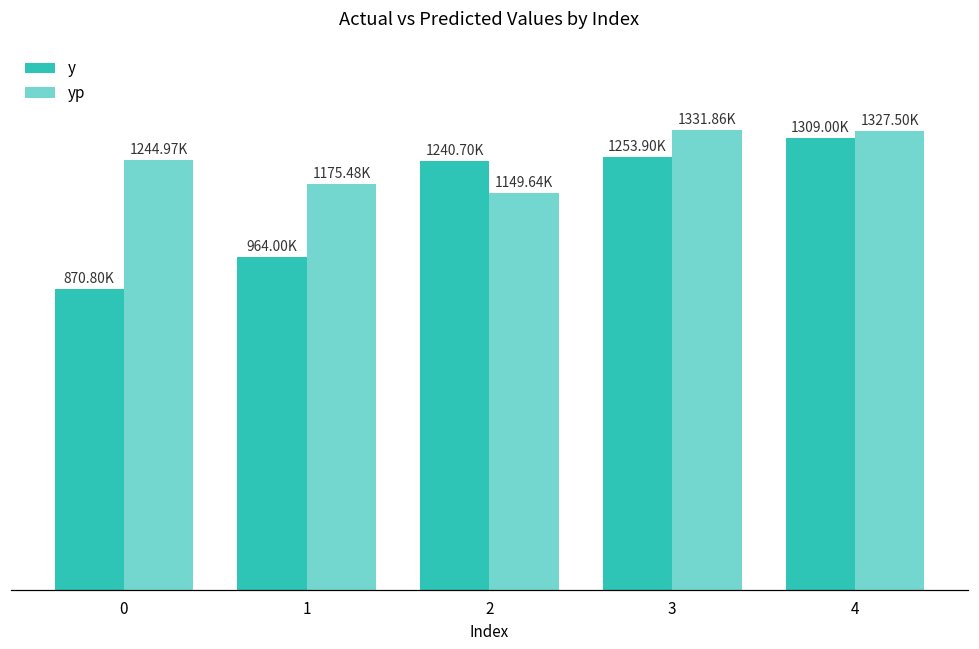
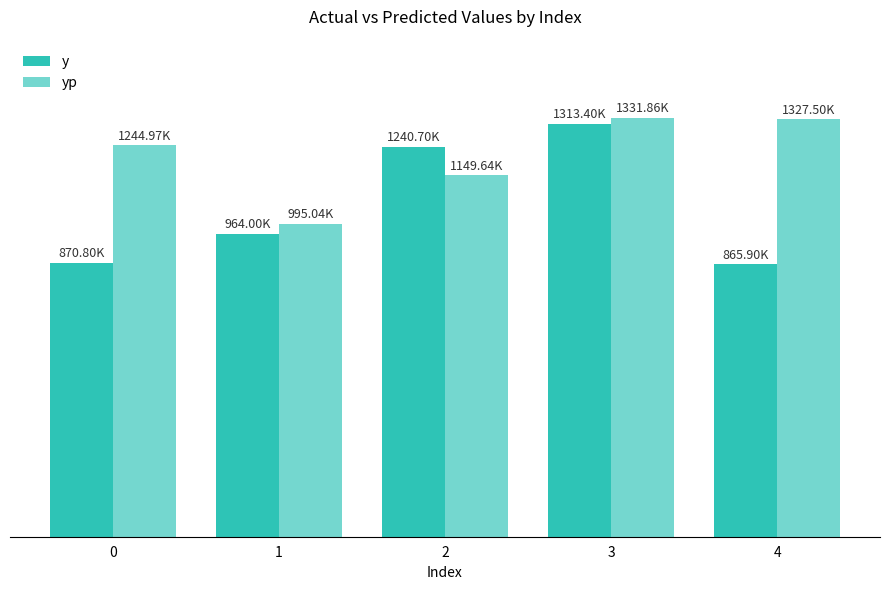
  {
    "y": {
      "0": "870.80K",
      "1": "964.00K",
      "2": "1240.70K",
-     "3": "1253.90K",
-     "4": "1309.00K"
+     "3": "1313.40K",
+     "4": "865.90K"
    },
    "yp": {
      "0": "1244.97K",
-     "1": "1175.48K",
+     "1": "995.04K",
      "2": "1149.64K",
      "3": "1331.86K",
      "4": "1327.50K"
    }
  }
